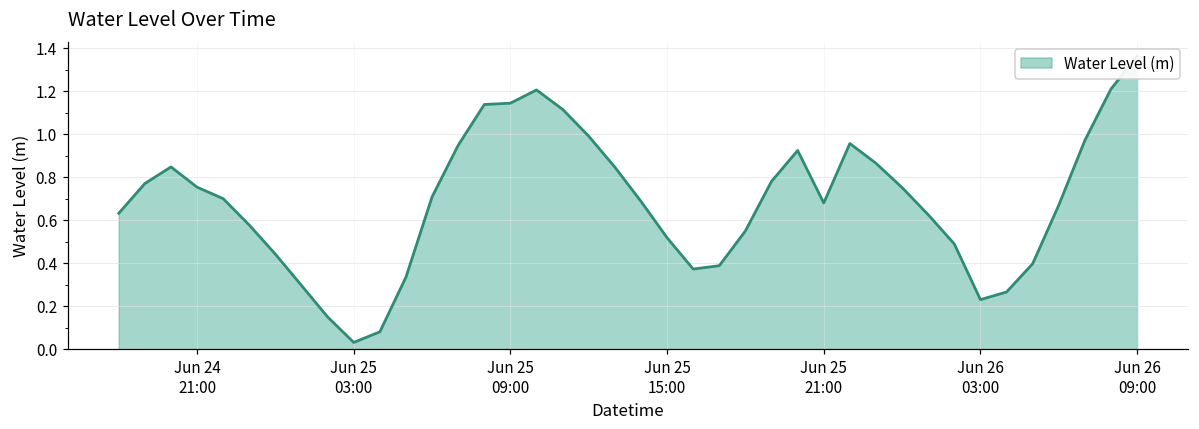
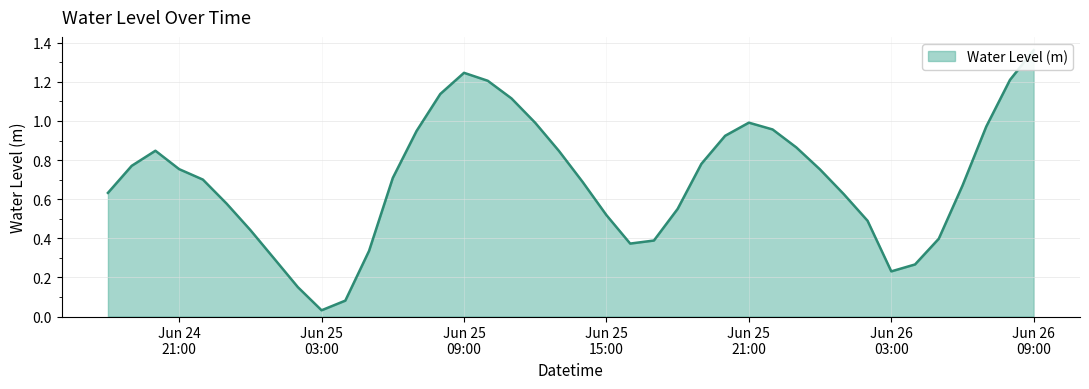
  {
    "Jun 24 21:00": 0.75,
    "Jun 25 03:00": 0.03,
-   "Jun 25 09:00": 1.14,
+   "Jun 25 09:00": 1.25,
    "Jun 25 15:00": 0.52,
-   "Jun 25 21:00": 0.68,
+   "Jun 25 21:00": 0.99,
    "Jun 26 03:00": 0.23
  }
